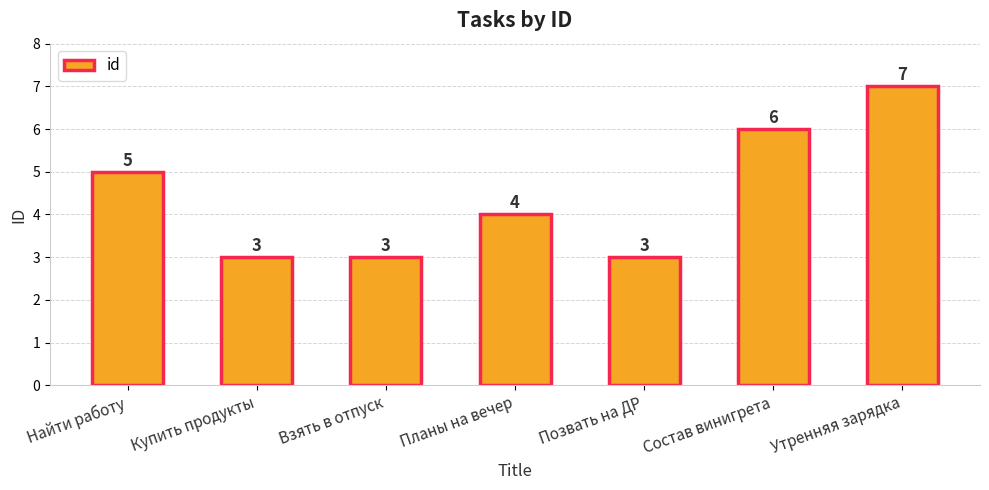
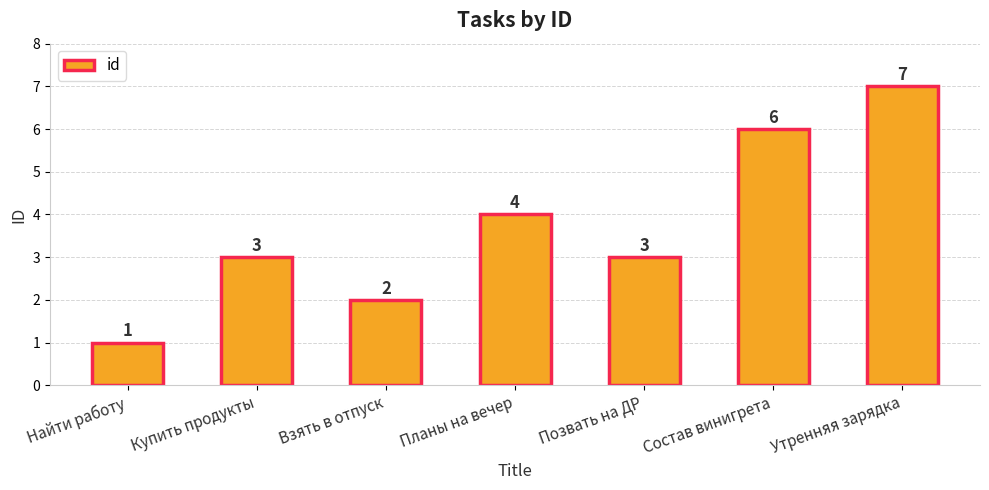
  {
-   "Найти работу": 5,
+   "Найти работу": 1,
    "Купить продукты": 3,
-   "Взять в отпуск": 3,
+   "Взять в отпуск": 2,
    "Планы на вечер": 4,
    "Позвать на ДР": 3,
    "Состав винигрета": 6,
    "Утренняя зарядка": 7
  }
